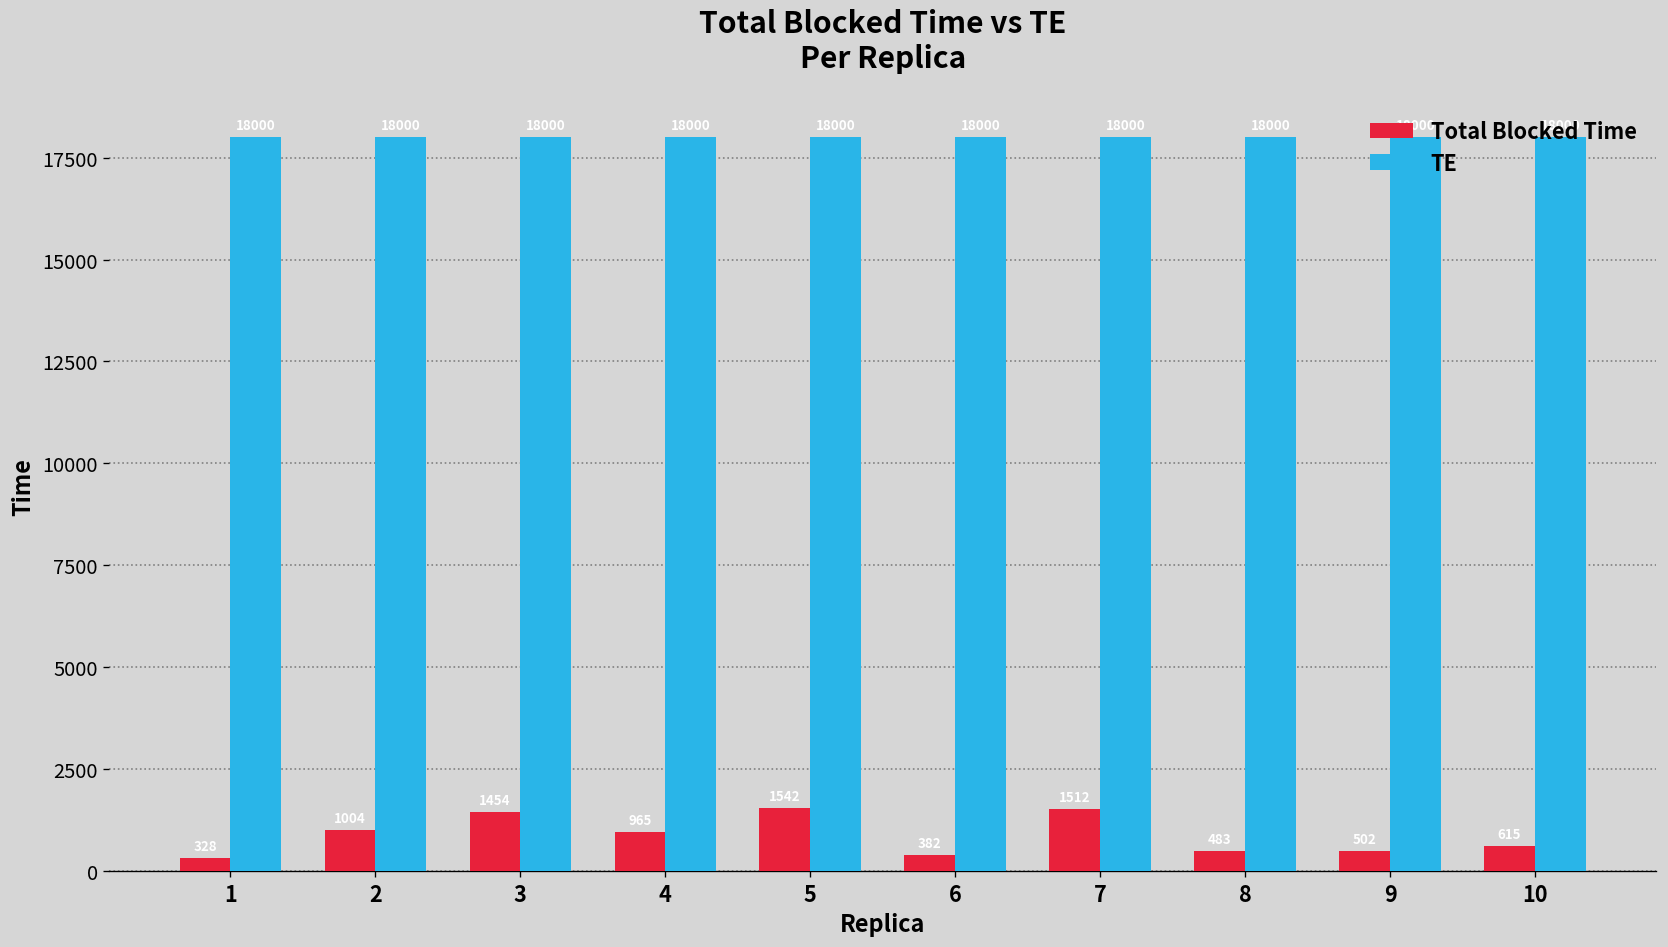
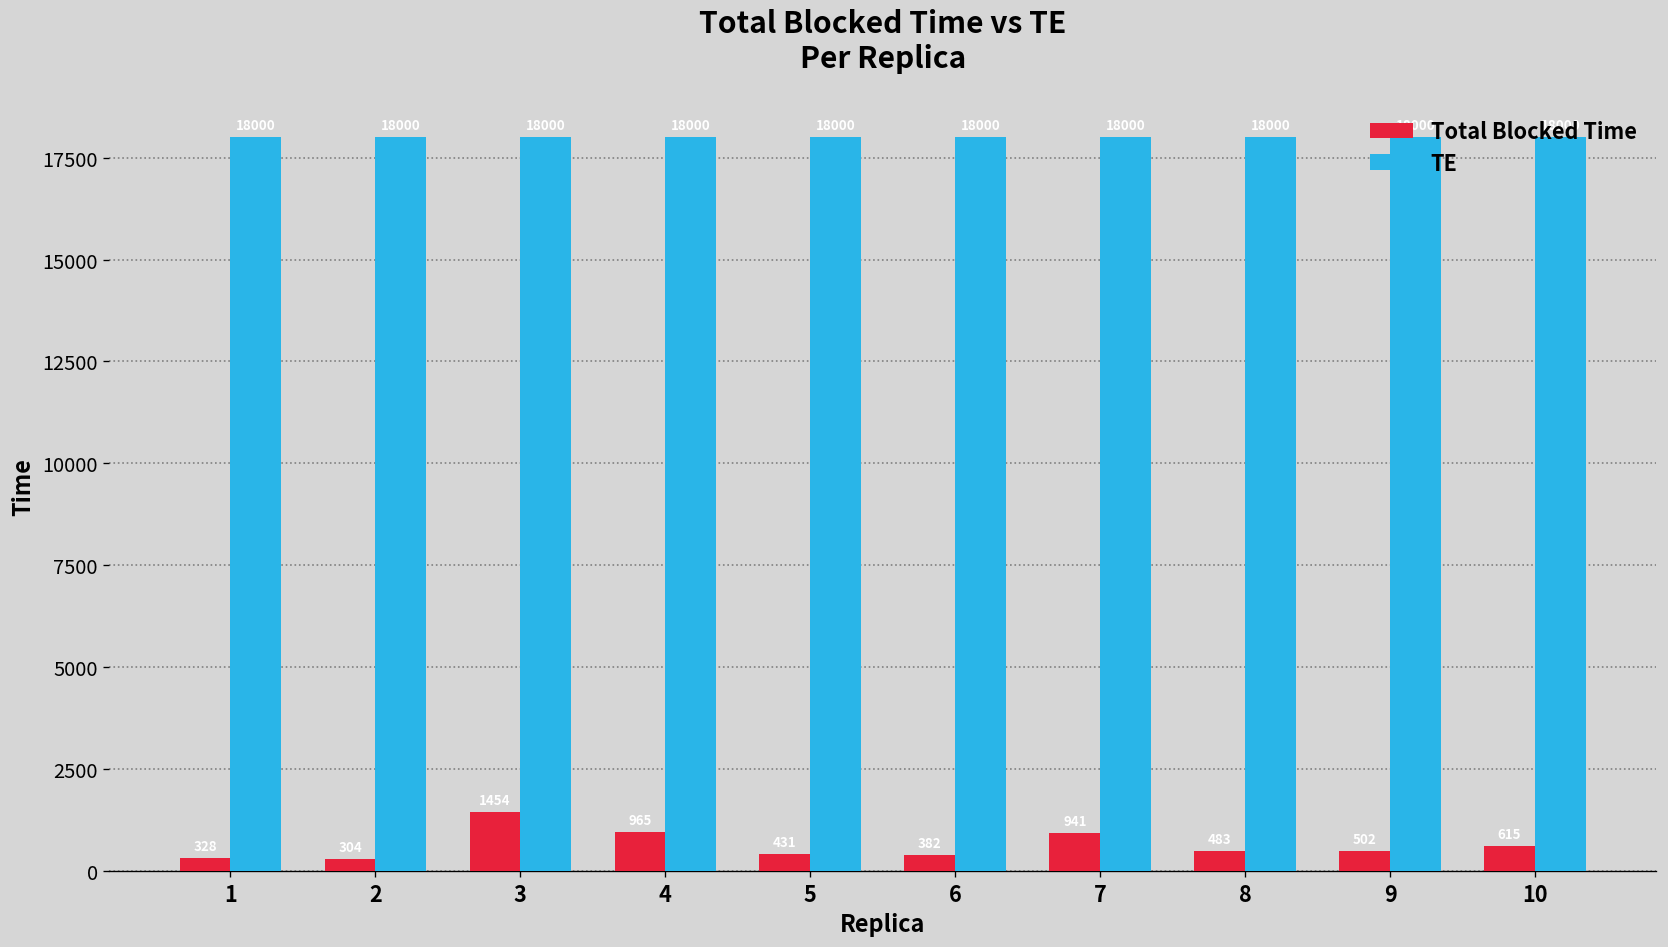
  {
    "Total Blocked Time": {
      "1": 300,
-     "2": 1000,
+     "2": 300,
      "3": 1500,
      "4": 1000,
-     "5": 1500,
+     "5": 400,
      "6": 400,
-     "7": 1500,
+     "7": 900,
      "8": 500,
      "9": 500,
      "10": 600
    },
    "TE": {
      "1": 18000,
      "2": 18000,
      "3": 18000,
      "4": 18000,
      "5": 18000,
      "6": 18000,
      "7": 18000,
      "8": 18000,
      "9": 18000,
      "10": 18000
    }
  }
